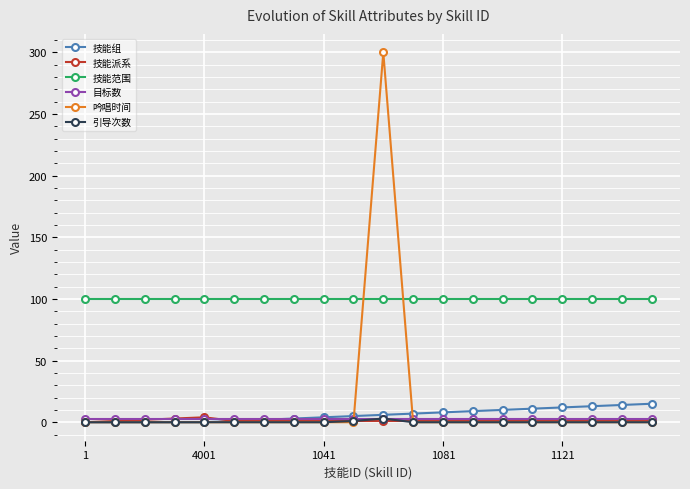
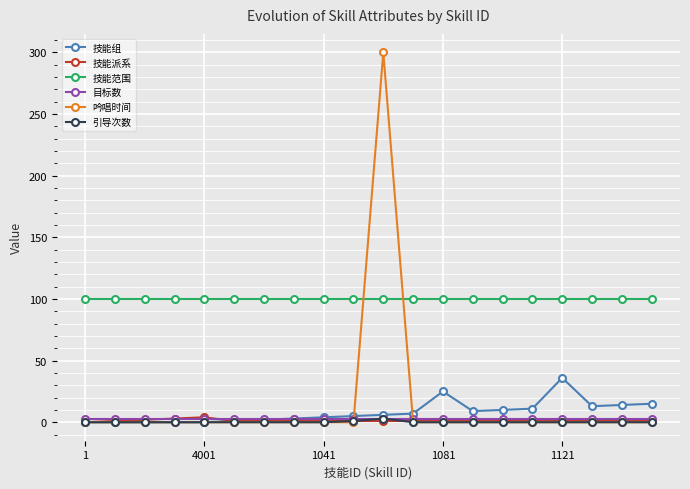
  {
    "技能组": {
-     "1081": 8,
-     "1121": 12
+     "1081": 25,
+     "1121": 36
    },
    "技能范围": {
      "4001": 100,
      "1041": 100,
      "1081": 100,
      "1121": 100
    }
  }
